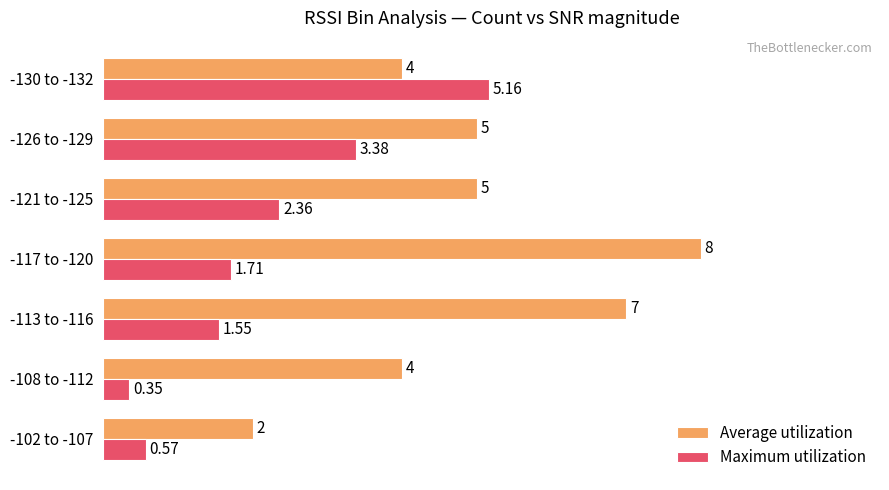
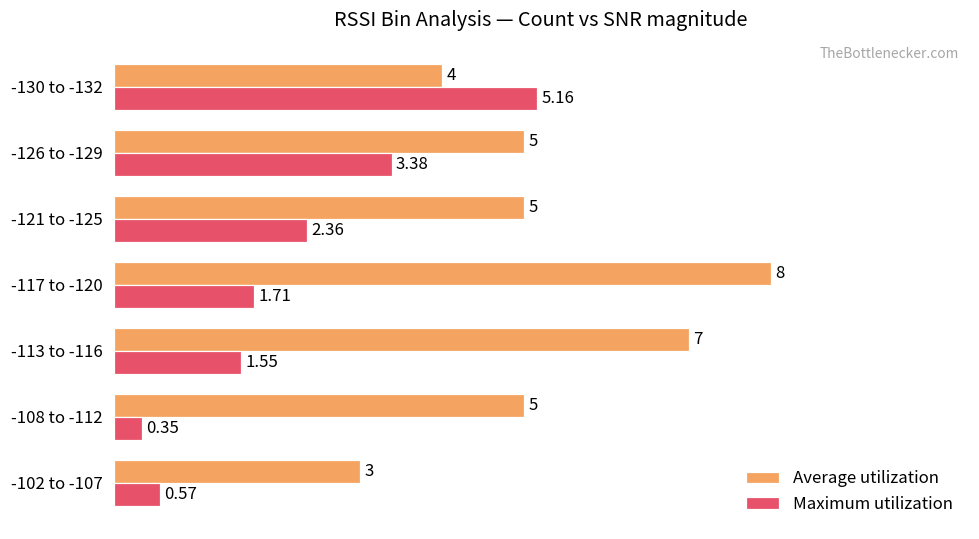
  {
    "Average utilization": {
      "-130 to -132": 4,
      "-126 to -129": 5,
      "-121 to -125": 5,
      "-117 to -120": 8,
      "-113 to -116": 7,
-     "-108 to -112": 4,
-     "-102 to -107": 2
+     "-108 to -112": 5,
+     "-102 to -107": 3
    },
    "Maximum utilization": {
      "-130 to -132": 5.16,
      "-126 to -129": 3.38,
      "-121 to -125": 2.36,
      "-117 to -120": 1.71,
      "-113 to -116": 1.55,
      "-108 to -112": 0.35,
      "-102 to -107": 0.57
    }
  }
